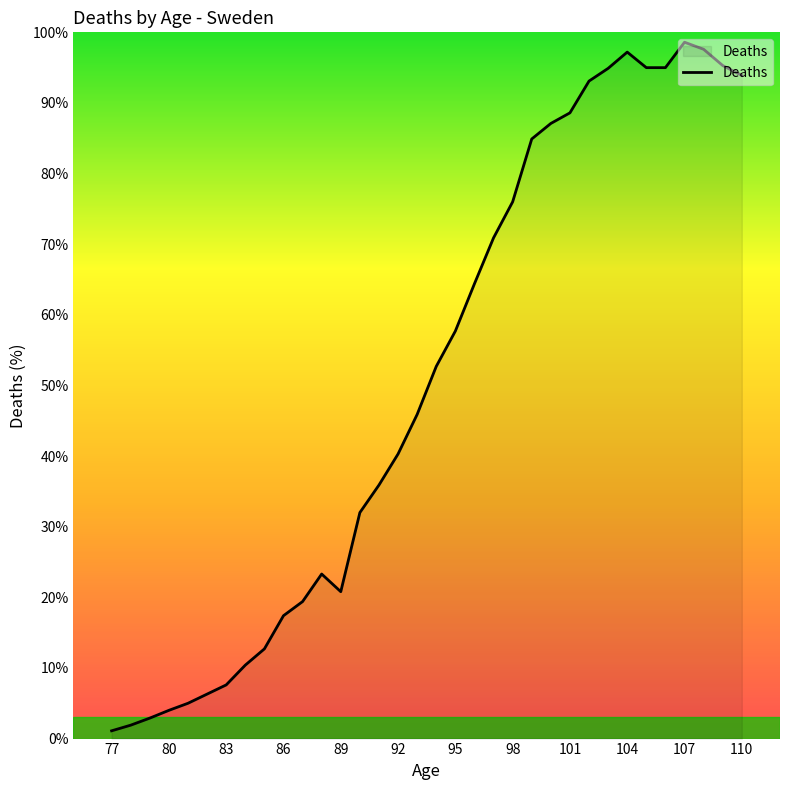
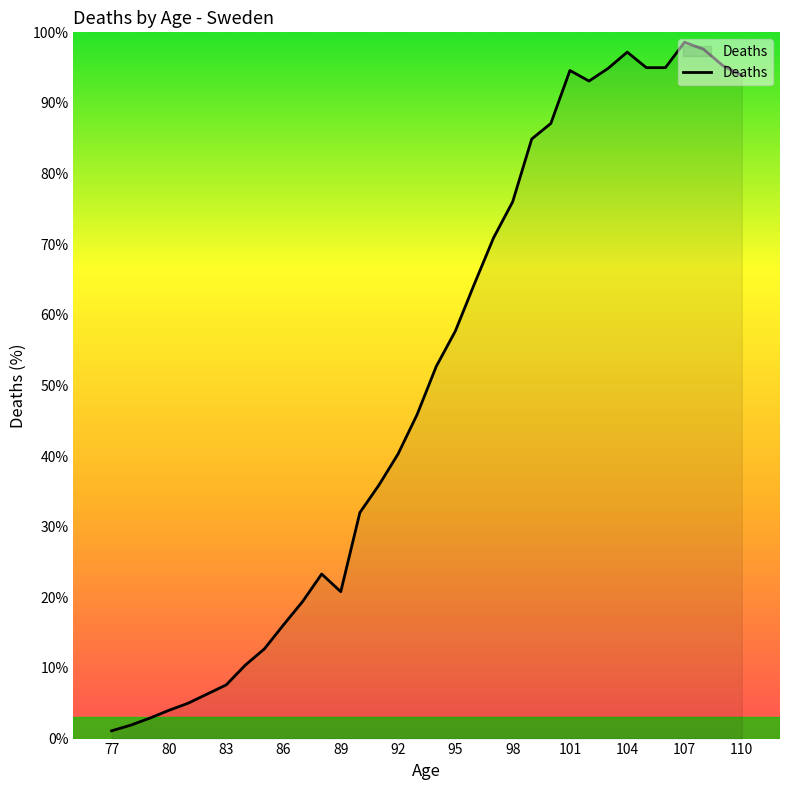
  {
    "80": "4%",
    "83": "8%",
-   "86": "17%",
+   "86": "16%",
    "89": "21%",
    "92": "40%",
    "95": "58%",
    "98": "76%",
-   "101": "89%",
+   "101": "95%",
    "104": "97%"
  }
